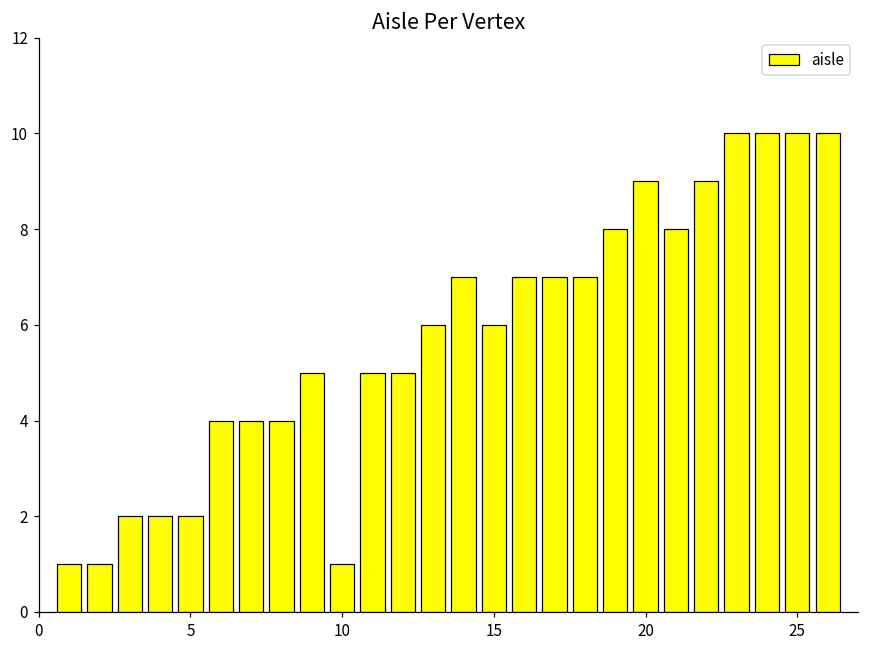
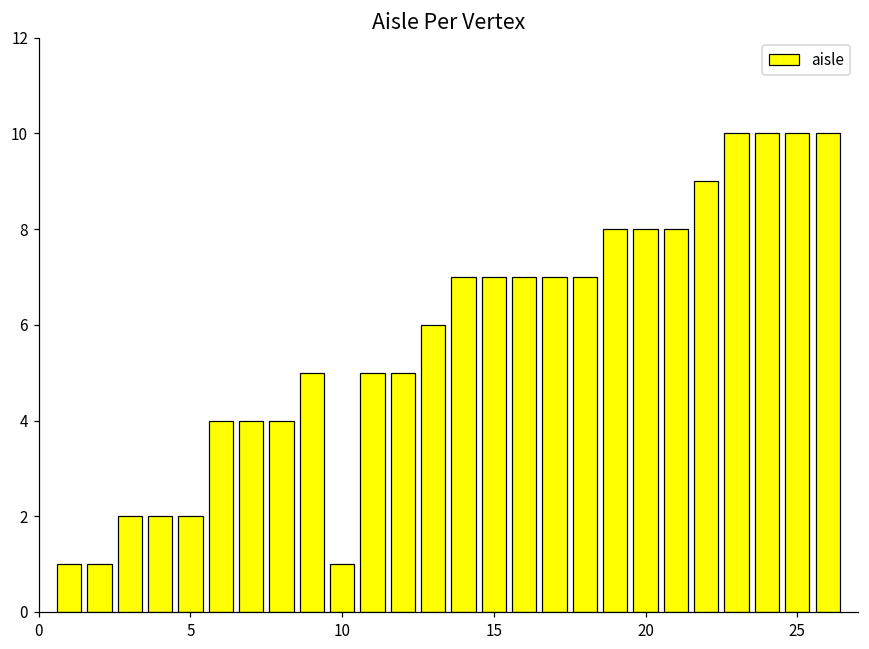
  {
    "5": 2,
    "10": 1,
-   "15": 6,
-   "20": 9,
+   "15": 7,
+   "20": 8,
    "25": 10
  }
